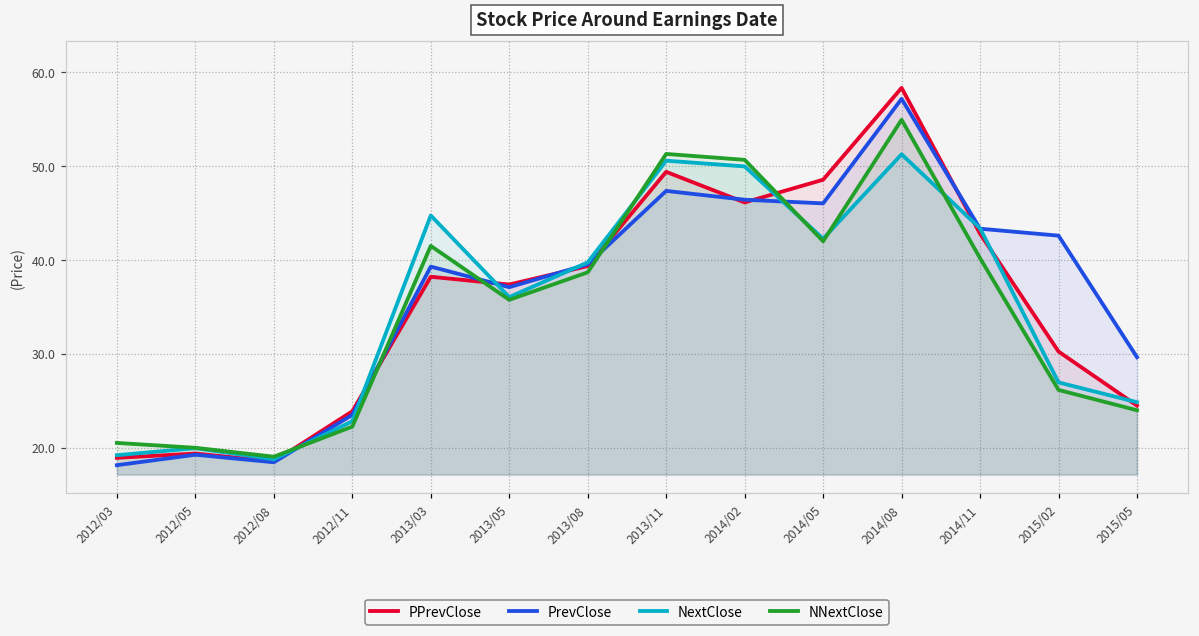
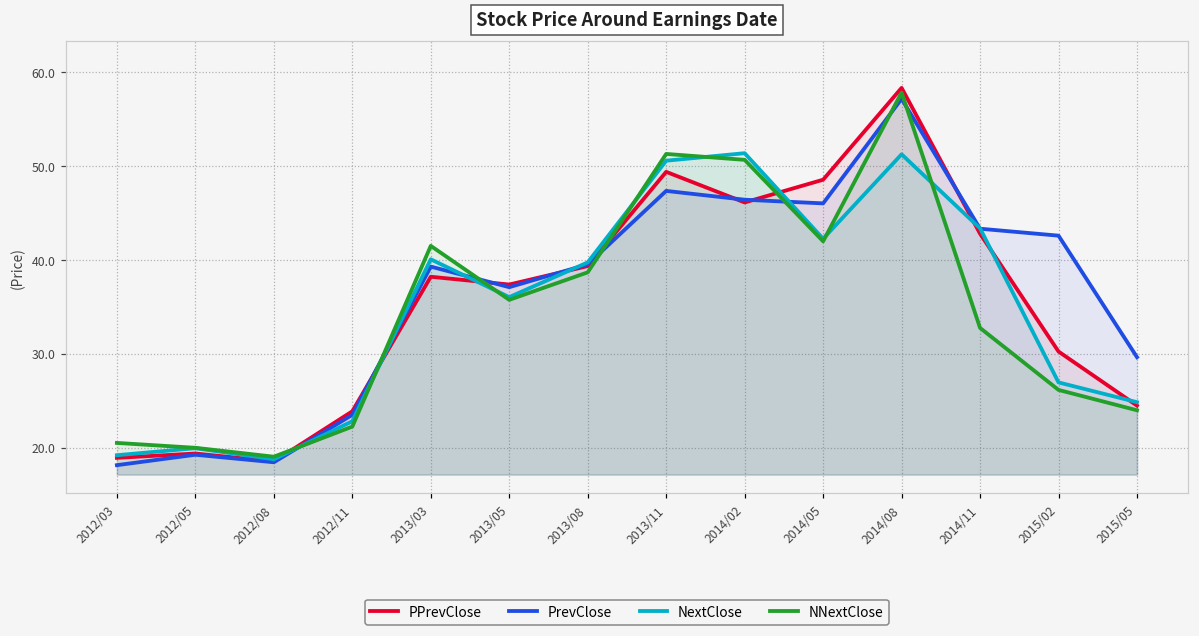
  {
    "PPrevClose": {
      "2012/11": 24,
      "2013/03": 38,
      "2013/11": 49,
      "2014/05": 49,
      "2014/08": 58,
      "2014/11": 43,
      "2015/02": 30,
      "2015/05": 24
    },
    "PrevClose": {
      "2012/03": 18,
      "2012/11": 23,
      "2013/03": 39,
      "2013/11": 47,
      "2014/05": 46,
      "2014/08": 57,
      "2015/02": 43,
      "2015/05": 30
    },
    "NextClose": {
      "2012/11": 23,
-     "2013/03": 45,
+     "2013/03": 40,
      "2013/11": 51,
-     "2014/02": 50,
+     "2014/02": 51,
      "2014/08": 51,
      "2015/02": 27,
      "2015/05": 25
    },
    "NNextClose": {
      "2012/03": 21,
      "2012/11": 22,
      "2013/03": 42,
      "2013/08": 39,
      "2013/11": 51,
      "2014/02": 51,
-     "2014/08": 55,
-     "2014/11": 40,
+     "2014/08": 58,
+     "2014/11": 33,
      "2015/02": 26,
      "2015/05": 24
    }
  }
